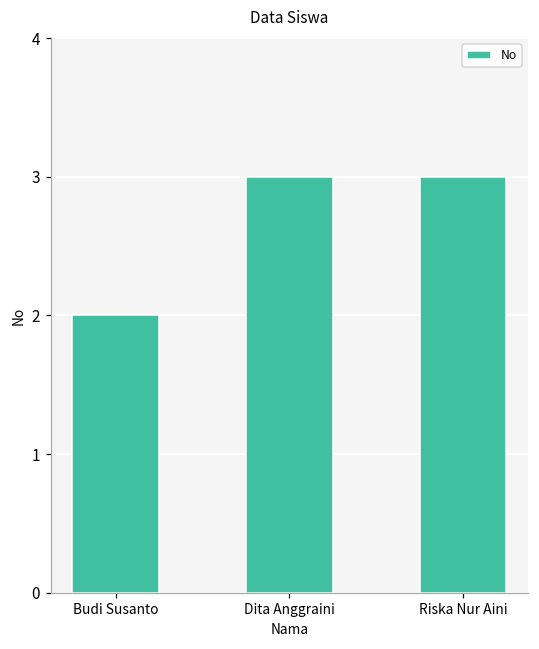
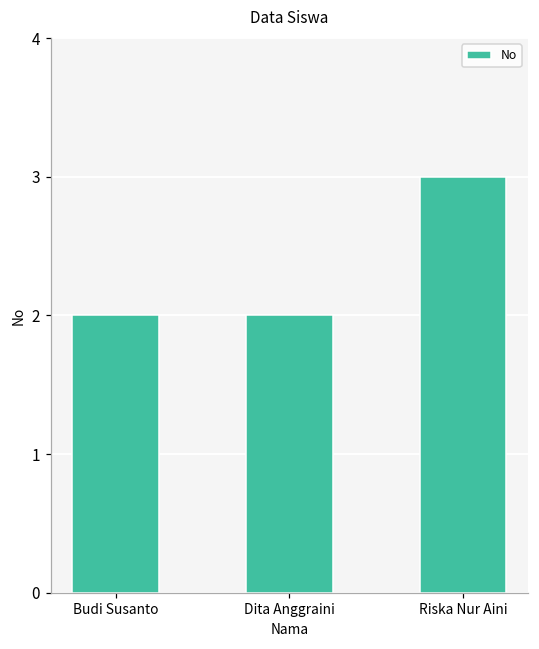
  {
    "Budi Susanto": 2,
-   "Dita Anggraini": 3,
+   "Dita Anggraini": 2,
    "Riska Nur Aini": 3
  }
